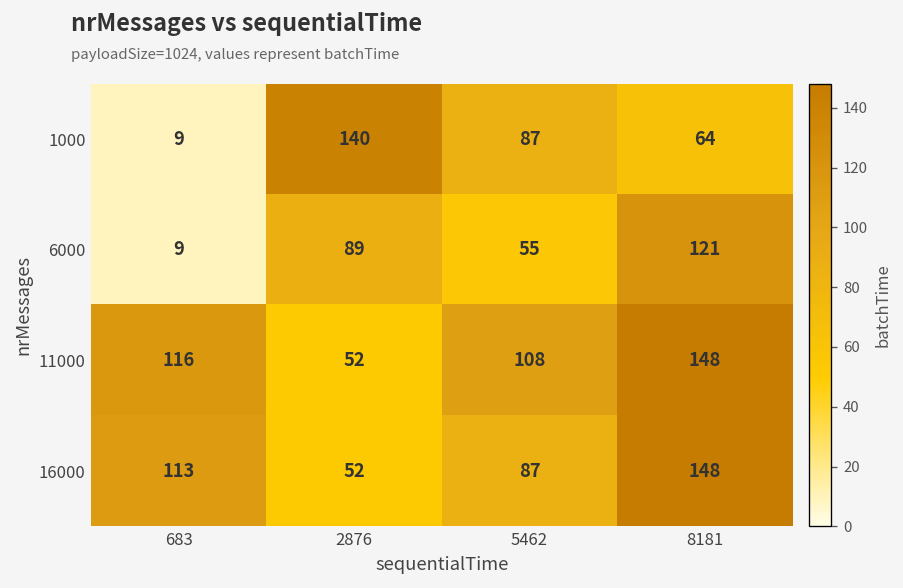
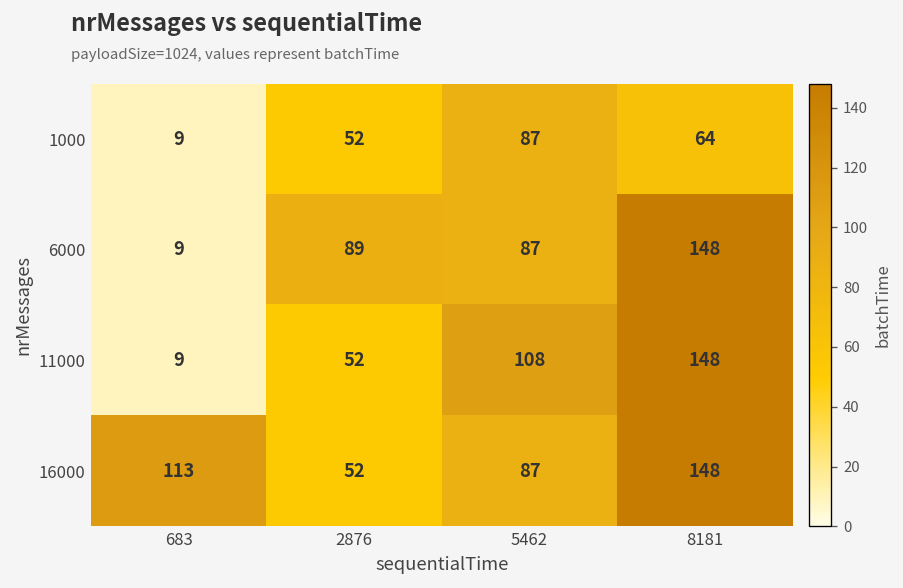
  {
    "1000": {
      "683": 9,
-     "2876": 140,
+     "2876": 52,
      "5462": 87,
      "8181": 64
    },
    "6000": {
      "683": 9,
      "2876": 89,
-     "5462": 55,
-     "8181": 121
+     "5462": 87,
+     "8181": 148
    },
    "11000": {
-     "683": 116,
+     "683": 9,
      "2876": 52,
      "5462": 108,
      "8181": 148
    },
    "16000": {
      "683": 113,
      "2876": 52,
      "5462": 87,
      "8181": 148
    }
  }
